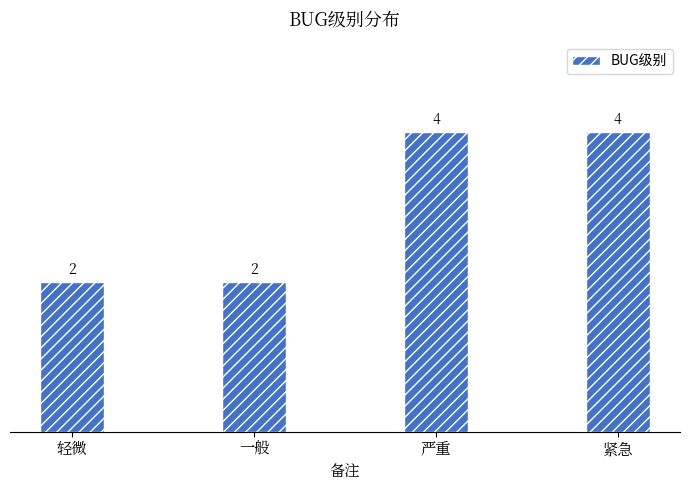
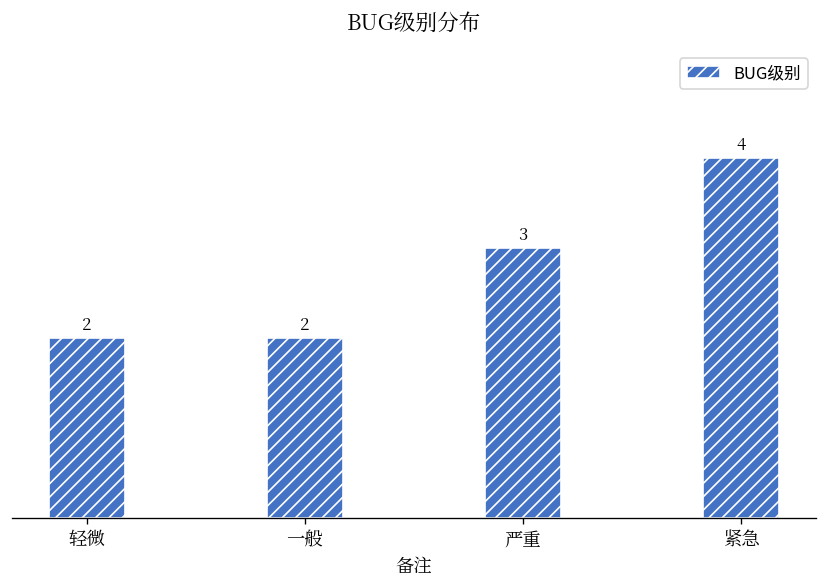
  {
    "轻微": 2,
    "一般": 2,
-   "严重": 4,
+   "严重": 3,
    "紧急": 4
  }
